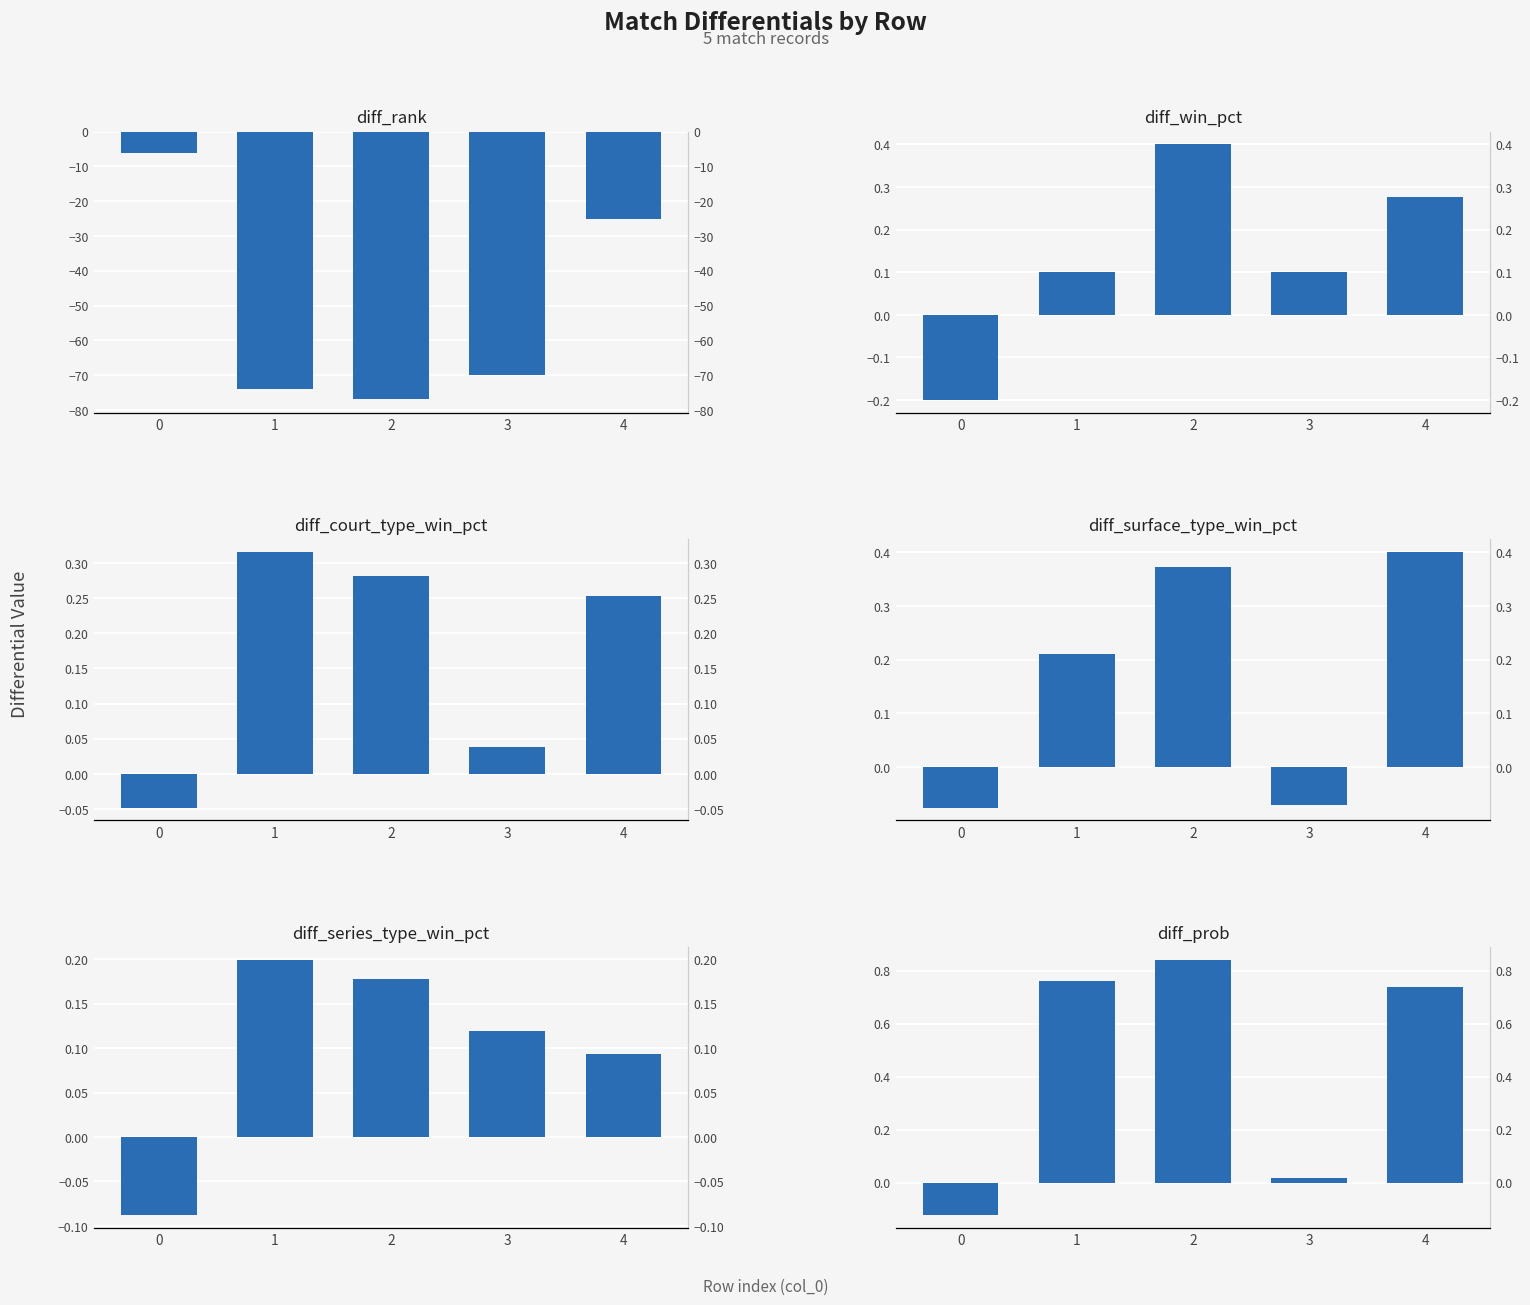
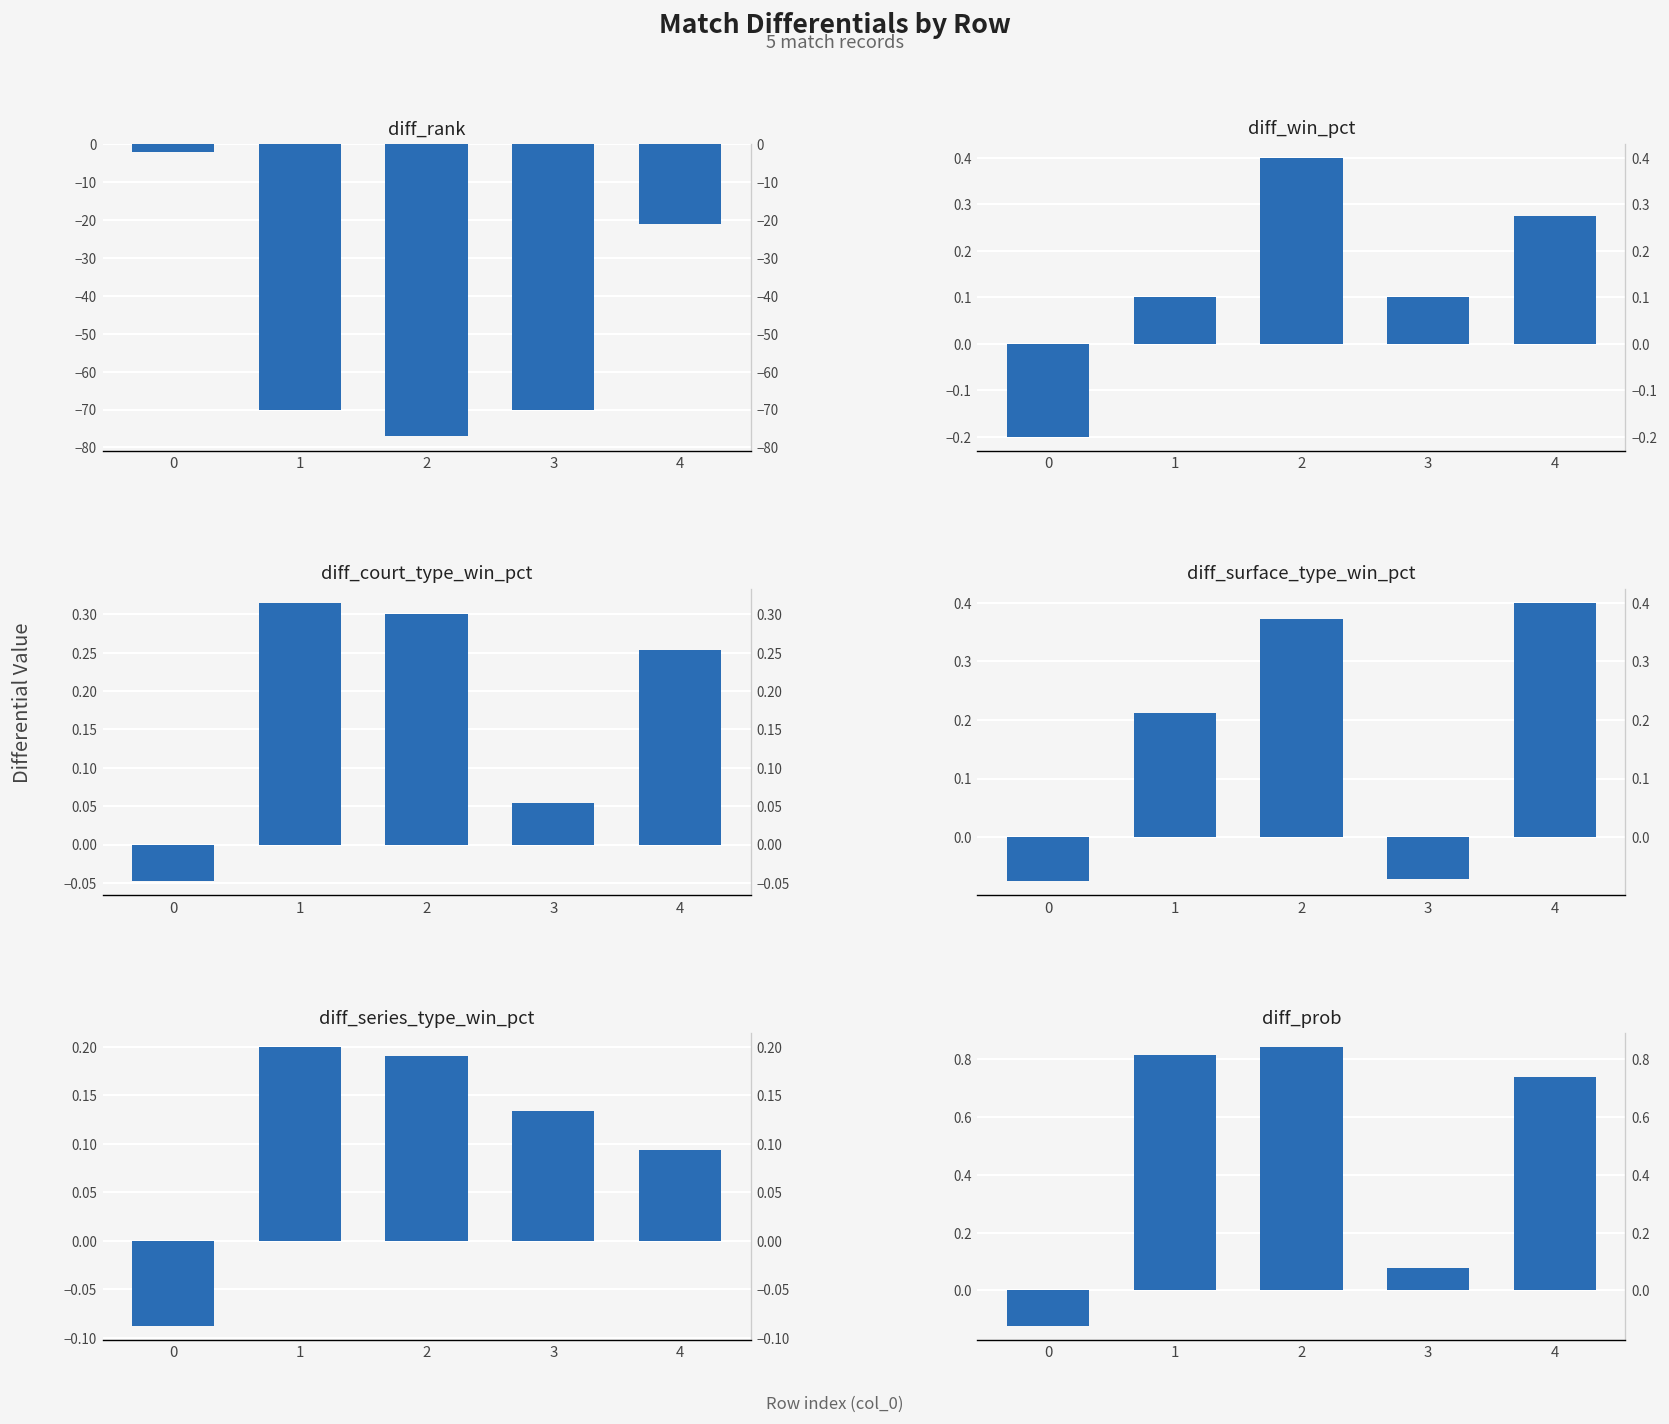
  {
    "diff_rank": {
-     "0": -6,
-     "1": -74,
+     "0": -2,
+     "1": -70,
      "2": -77,
      "3": -70,
-     "4": -25
+     "4": -21
    },
    "diff_win_pct": {
      "0": -0.20,
      "1": 0.10,
      "2": 0.40,
      "3": 0.10,
      "4": 0.28
    },
    "diff_court_type_win_pct": {
      "0": -0.05,
      "1": 0.32,
-     "2": 0.28,
-     "3": 0.04,
+     "2": 0.30,
+     "3": 0.05,
      "4": 0.25
    },
    "diff_surface_type_win_pct": {
      "0": -0.08,
      "1": 0.21,
      "2": 0.37,
      "3": -0.07,
      "4": 0.40
    },
    "diff_series_type_win_pct": {
      "0": -0.09,
      "1": 0.20,
-     "2": 0.18,
-     "3": 0.12,
+     "2": 0.19,
+     "3": 0.13,
      "4": 0.09
    },
    "diff_prob": {
      "0": -0.12,
-     "1": 0.76,
+     "1": 0.82,
      "2": 0.84,
-     "3": 0.02,
+     "3": 0.08,
      "4": 0.74
    }
  }
